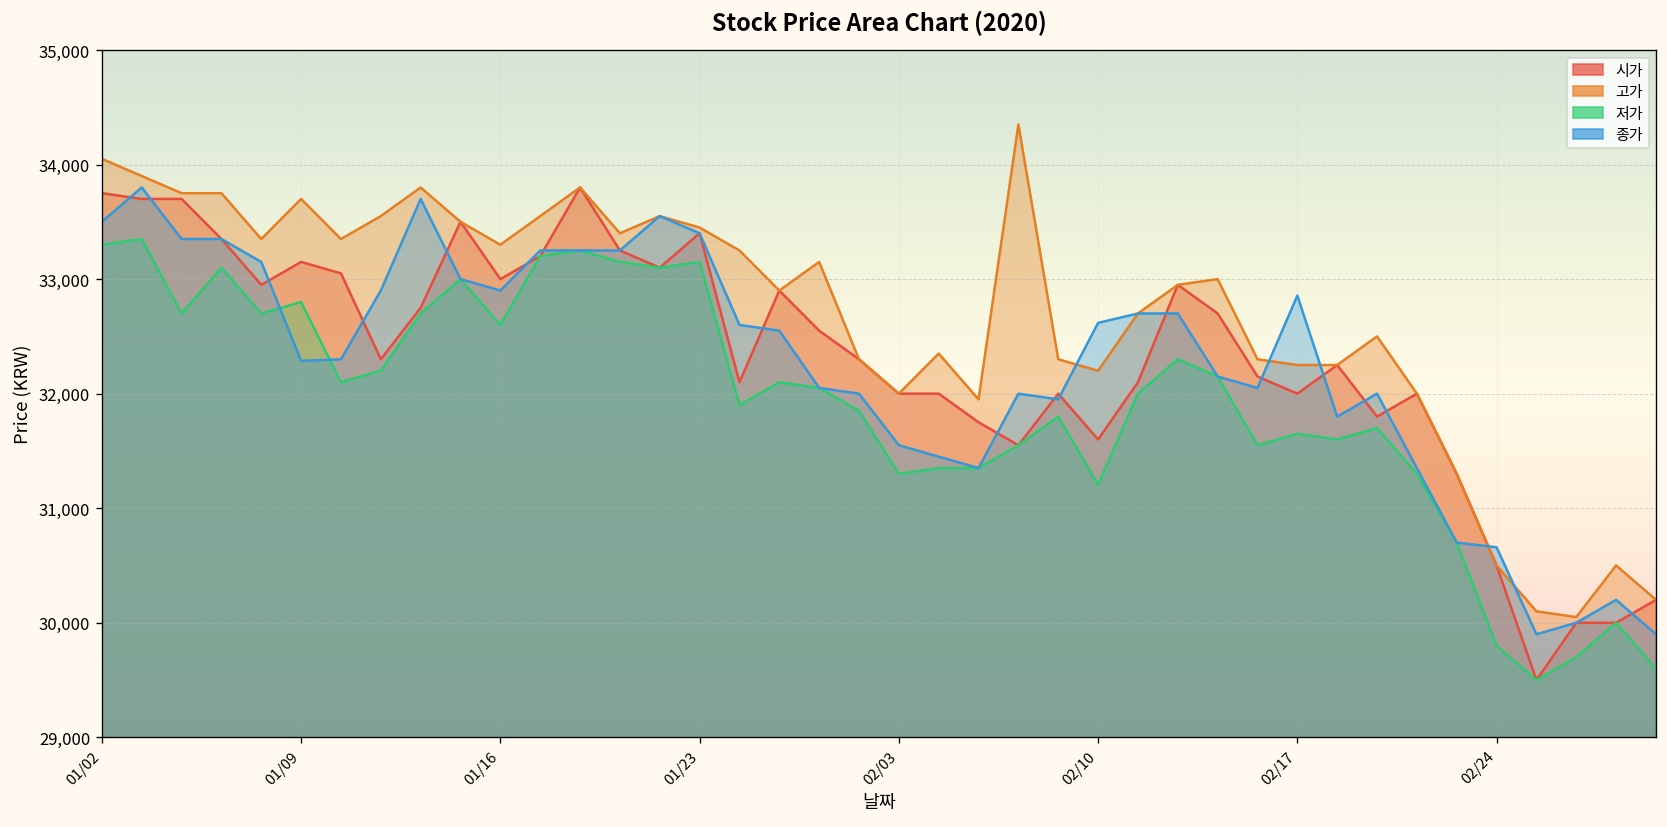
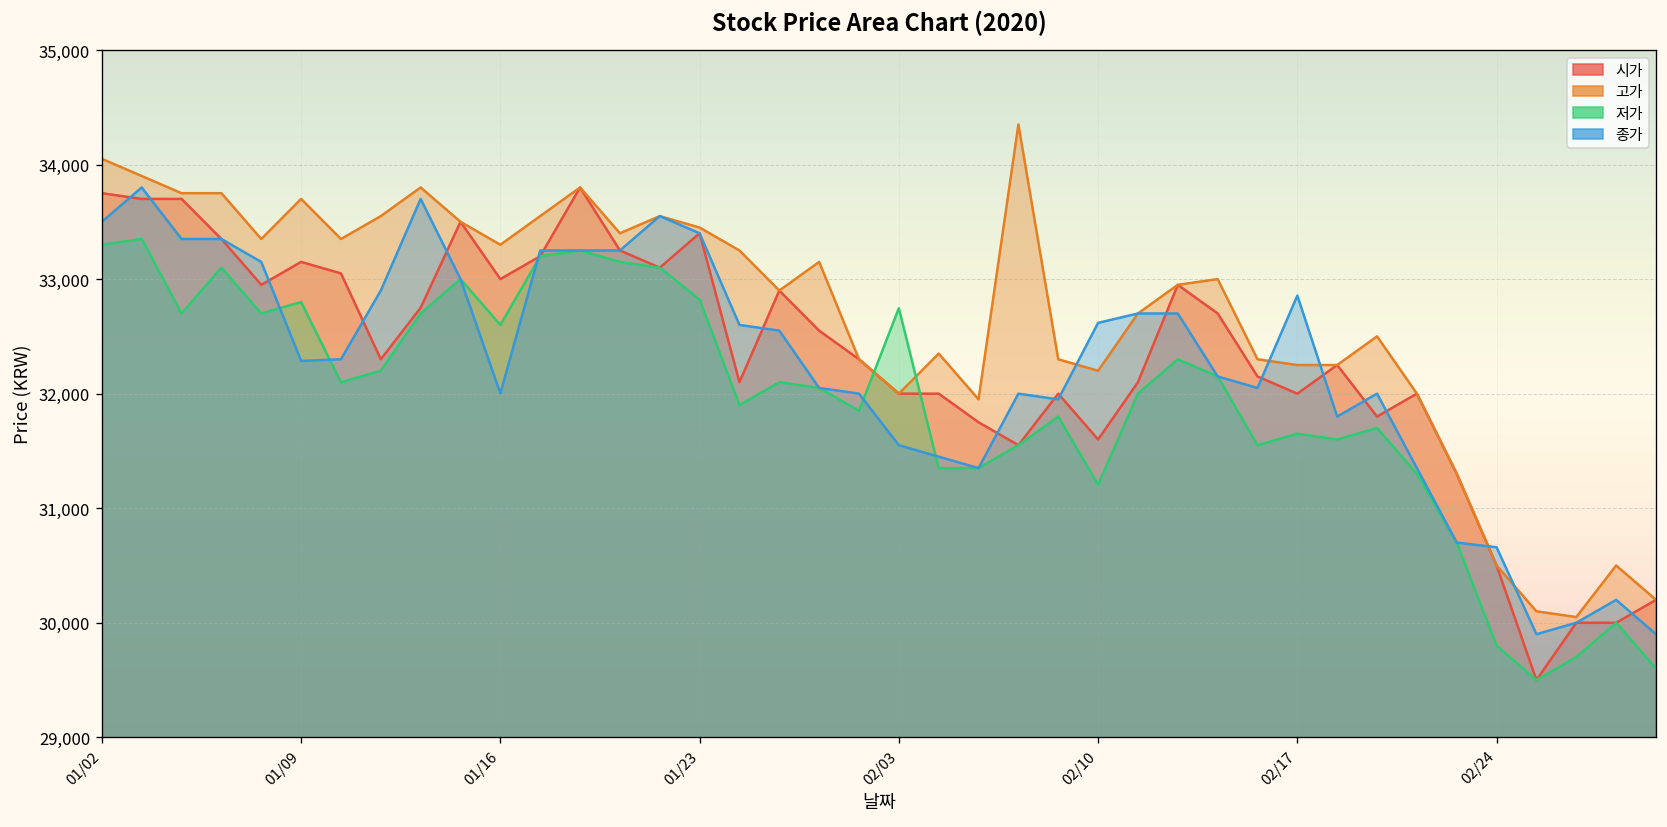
  {
    "저가": {
      "01/02": "33,300",
      "01/09": "32,800",
      "01/16": "32,600",
-     "01/23": "33,200",
-     "02/03": "31,300",
+     "01/23": "32,800",
+     "02/03": "32,700",
      "02/10": "31,200",
      "02/17": "31,700",
      "02/24": "29,800"
    },
    "종가": {
      "01/02": "33,500",
      "01/09": "32,300",
-     "01/16": "32,900",
+     "01/16": "32,000",
      "02/03": "31,600",
      "02/10": "32,600",
      "02/17": "32,900",
      "02/24": "30,700"
    }
  }
